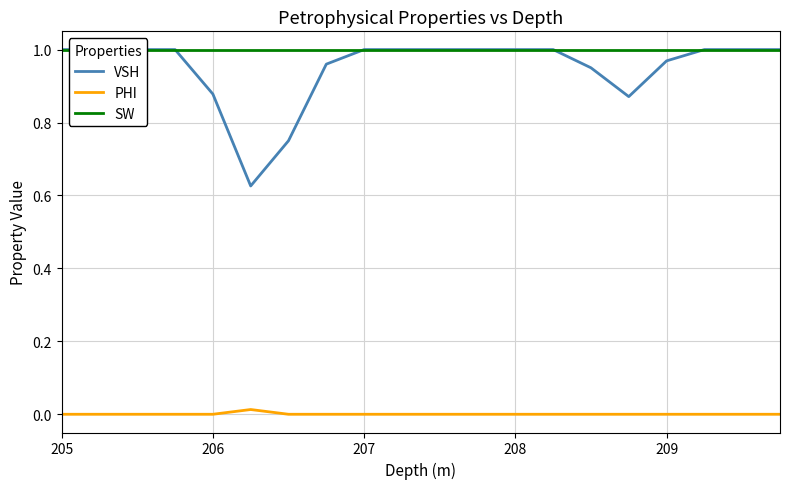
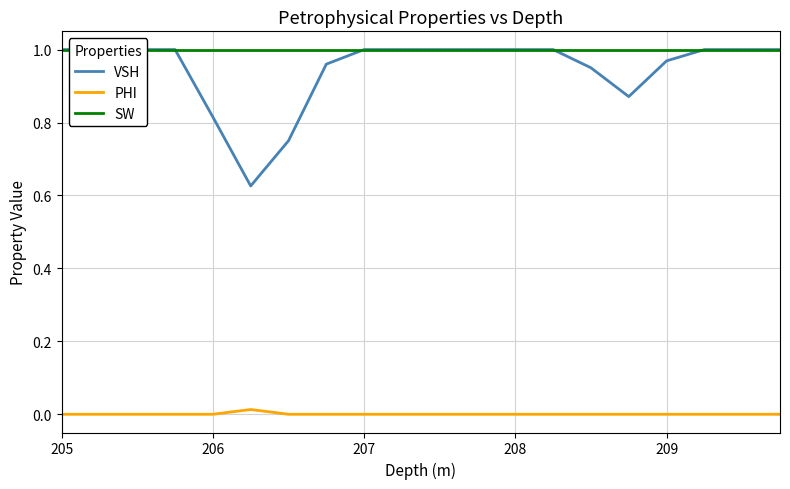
  {
    "VSH": {
-     "206": 0.88,
+     "206": 0.82,
      "209": 0.97
    },
    "PHI": {
      "205": 0.00,
      "206": 0.00,
      "207": 0.00,
      "208": 0.00,
      "209": 0.00
    },
    "SW": {
      "206": 1.00,
      "209": 1.00
    }
  }
